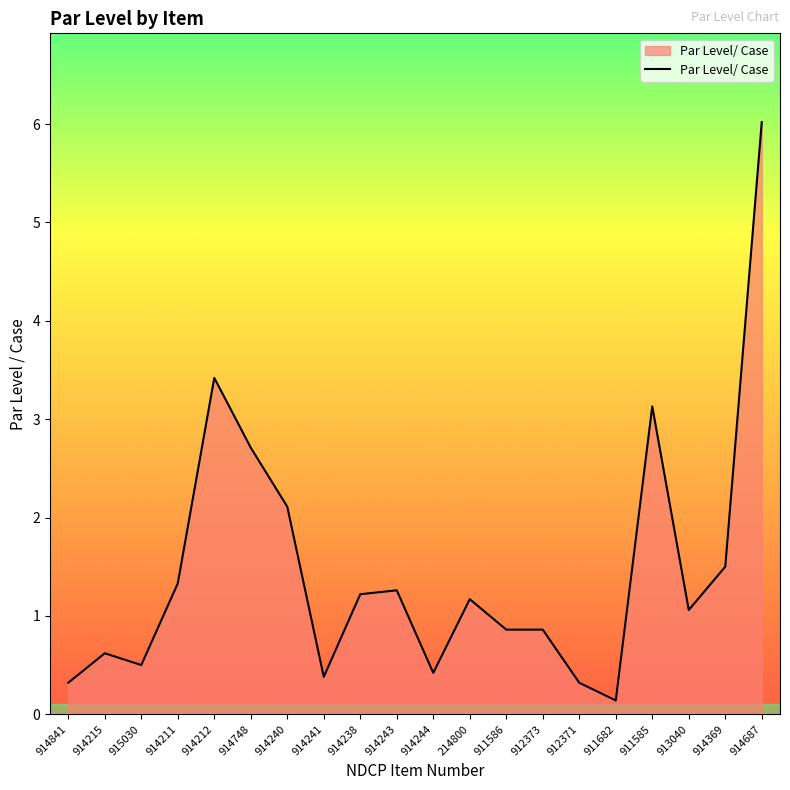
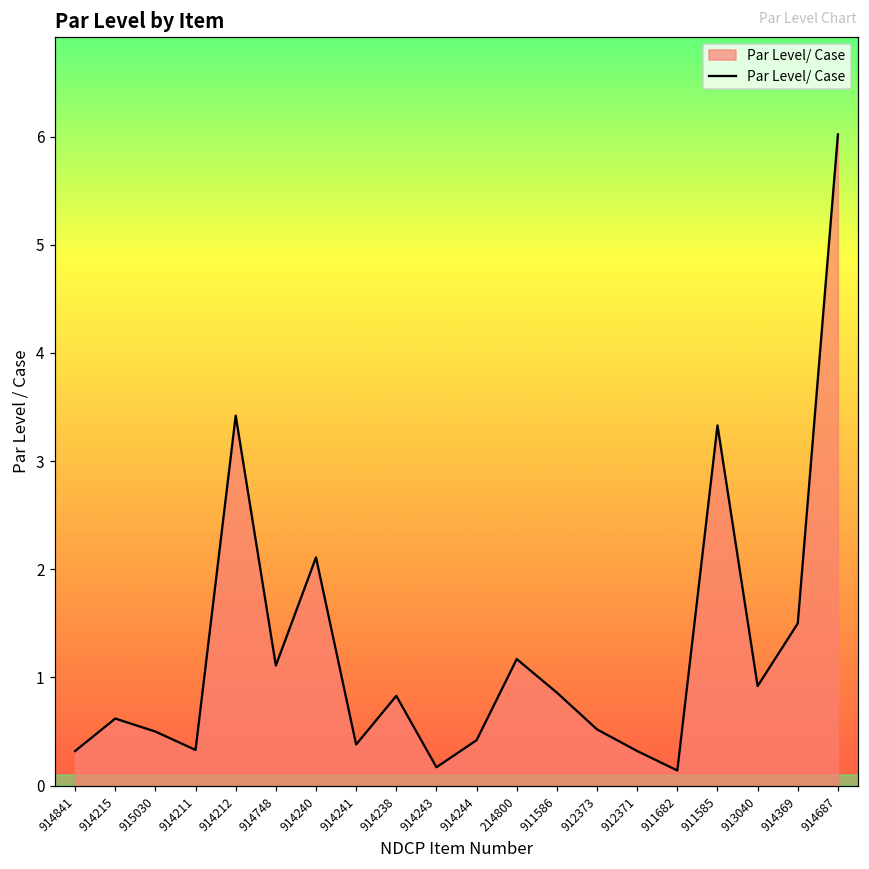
  {
    "914841": 0.3,
    "914215": 0.6,
    "915030": 0.5,
-   "914211": 1.3,
+   "914211": 0.3,
    "914212": 3.4,
-   "914748": 2.7,
+   "914748": 1.1,
    "914240": 2.1,
    "914241": 0.4,
-   "914238": 1.2,
-   "914243": 1.3,
+   "914238": 0.8,
+   "914243": 0.2,
    "914244": 0.4,
    "214800": 1.2,
    "911586": 0.9,
-   "912373": 0.9,
+   "912373": 0.5,
    "912371": 0.3,
    "911682": 0.1,
-   "911585": 3.1,
-   "913040": 1.1,
+   "911585": 3.3,
+   "913040": 0.9,
    "914369": 1.5,
    "914687": 6.0
  }
